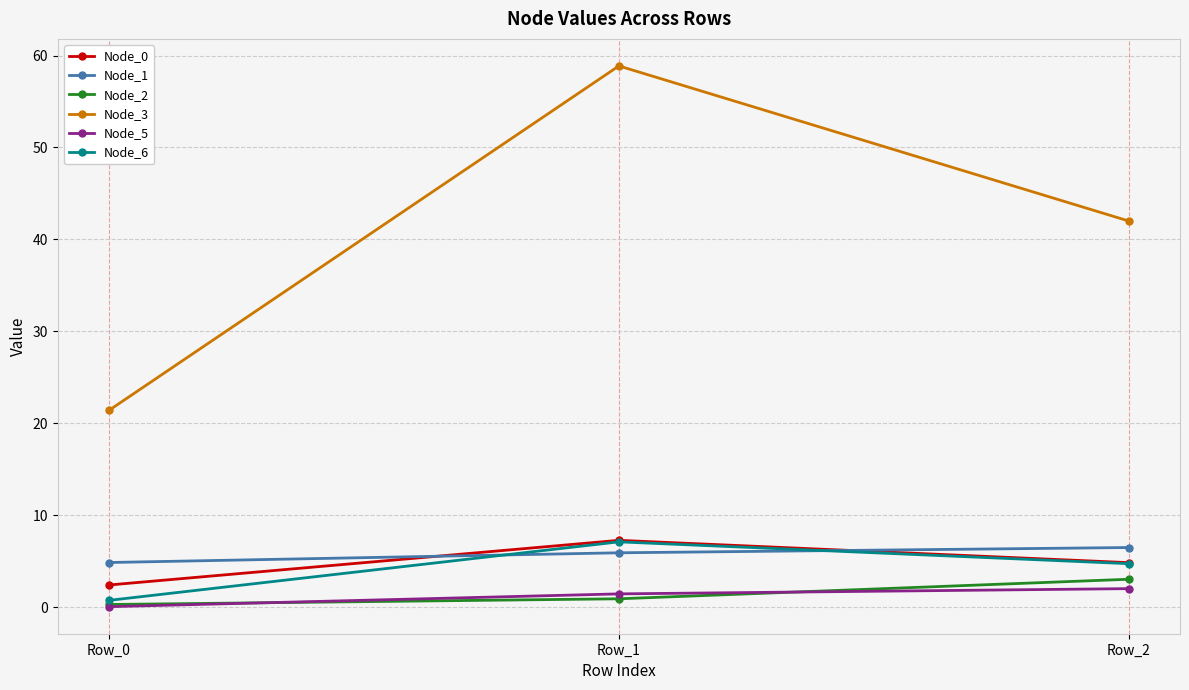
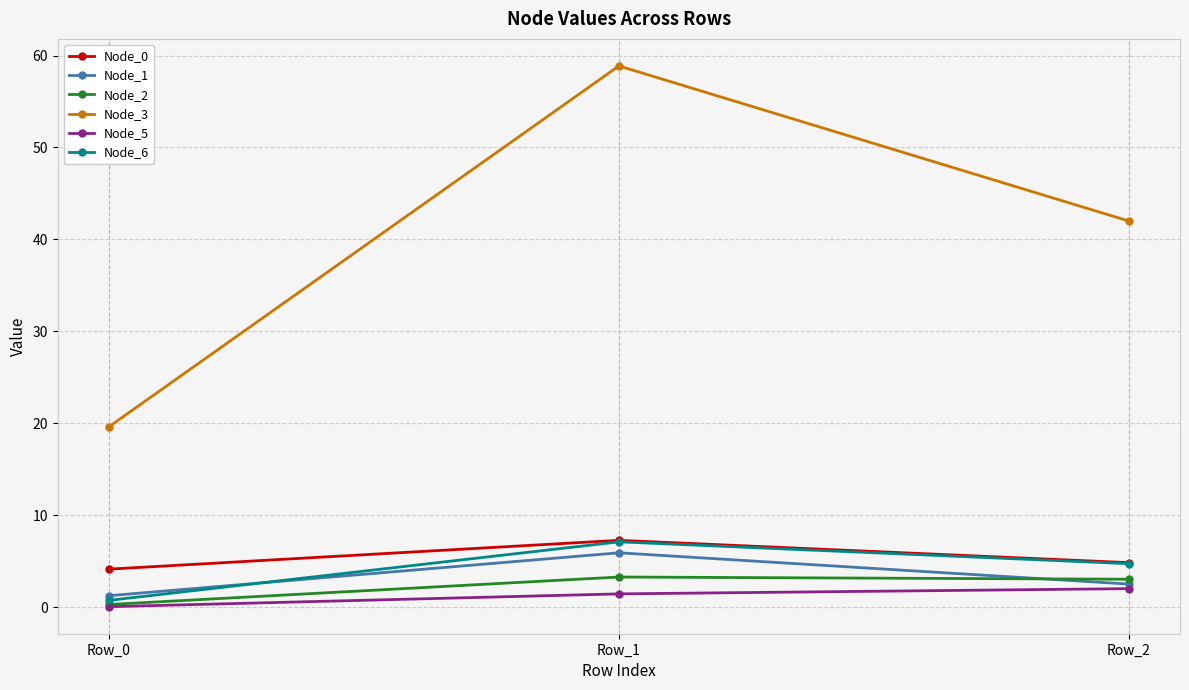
  {
    "Node_0": {
-     "Row_0": 2
+     "Row_0": 4
    },
    "Node_1": {
-     "Row_0": 5,
+     "Row_0": 1,
      "Row_1": 6,
-     "Row_2": 7
+     "Row_2": 3
    },
    "Node_2": {
-     "Row_1": 1,
+     "Row_1": 3,
      "Row_2": 3
    },
    "Node_3": {
-     "Row_0": 21,
+     "Row_0": 20,
      "Row_1": 59,
      "Row_2": 42
    },
    "Node_5": {
      "Row_1": 1,
      "Row_2": 2
    },
    "Node_6": {
      "Row_0": 1
    }
  }
